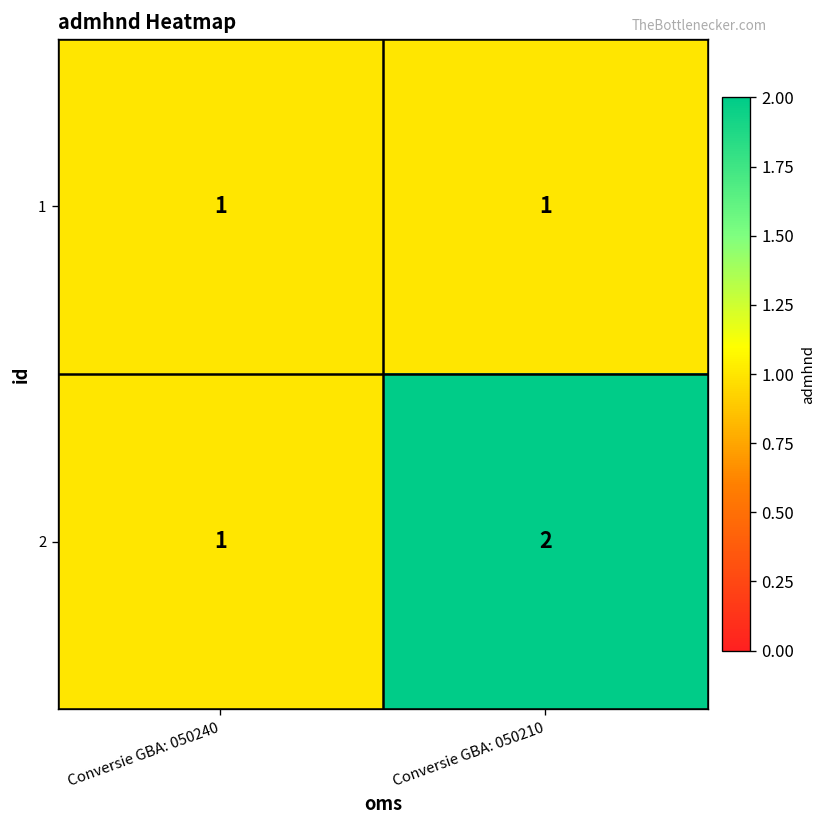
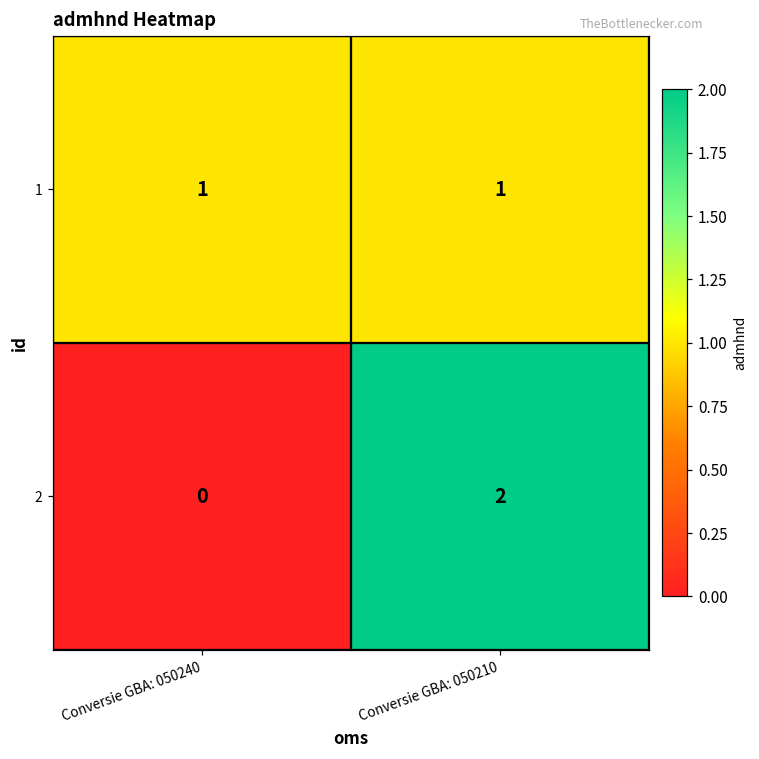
  {
    "1": {
      "Conversie GBA: 050240": 1,
      "Conversie GBA: 050210": 1
    },
    "2": {
-     "Conversie GBA: 050240": 1,
+     "Conversie GBA: 050240": 0,
      "Conversie GBA: 050210": 2
    }
  }
